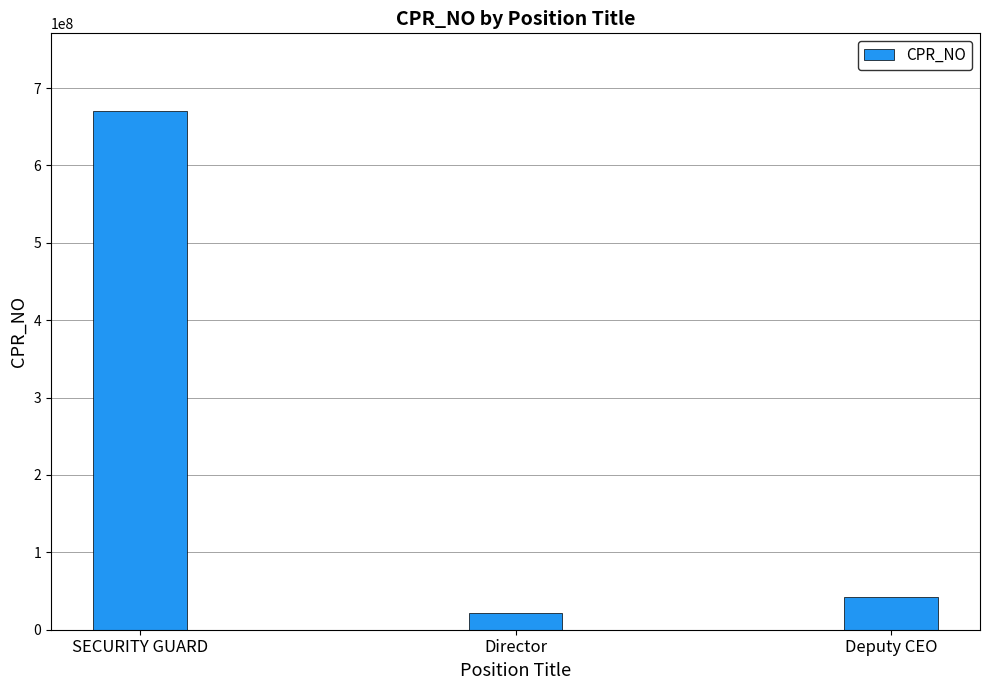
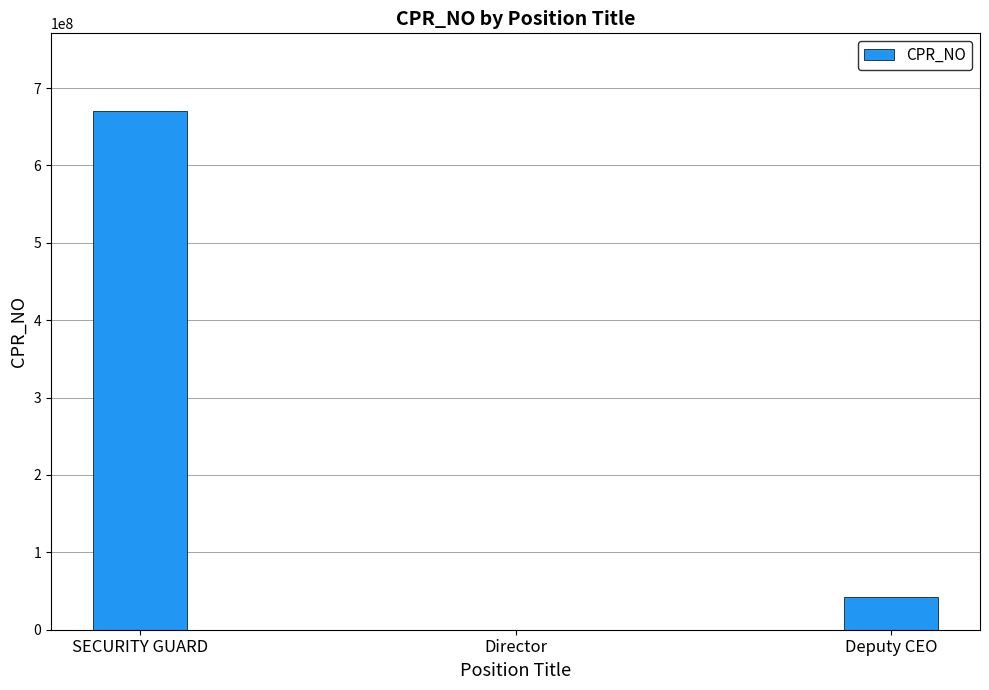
  {
    "SECURITY GUARD": 670000000,
-   "Director": 20000000,
+   "Director": 0,
    "Deputy CEO": 40000000
  }
